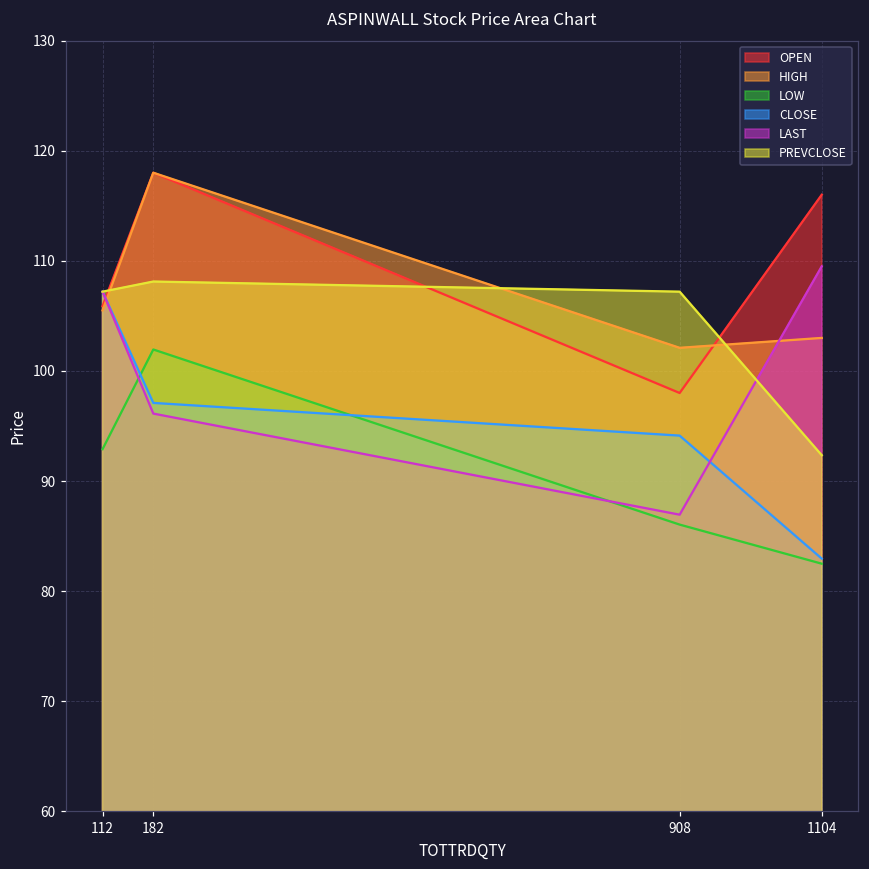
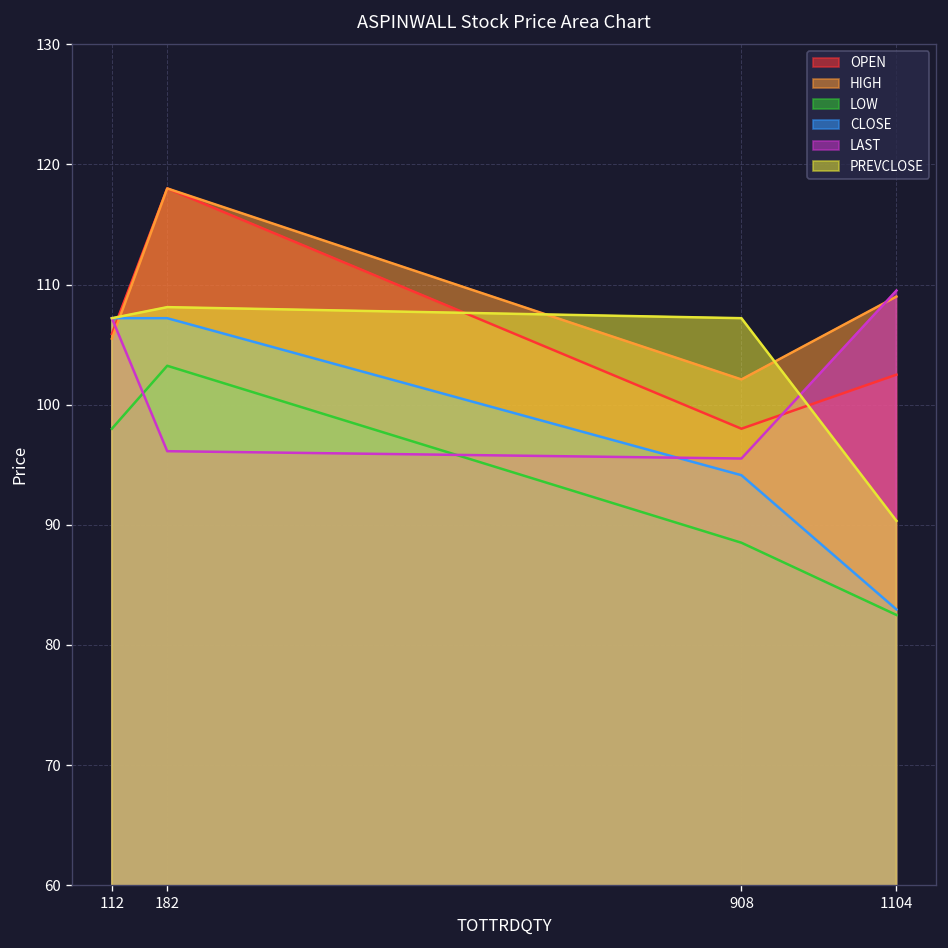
  {
    "OPEN": {
      "112": 105.9,
      "908": 98.0,
-     "1104": 116.0
+     "1104": 102.5
    },
    "HIGH": {
      "112": 105.5,
      "908": 102,
-     "1104": 103
+     "1104": 109
    },
    "LOW": {
-     "112": 92.9,
-     "182": 102.0,
-     "908": 86.1,
+     "112": 98.0,
+     "182": 103.2,
+     "908": 88.5,
      "1104": 82.5
    },
    "CLOSE": {
-     "182": 97.1,
+     "182": 107.2,
      "908": 94.1,
      "1104": 83.0
    },
    "LAST": {
      "182": 96.1,
-     "908": 87.0,
+     "908": 95.5,
      "1104": 109.5
    },
    "PREVCLOSE": {
      "182": 108.1,
      "908": 107.2,
-     "1104": 92.4
+     "1104": 90.3
    }
  }
